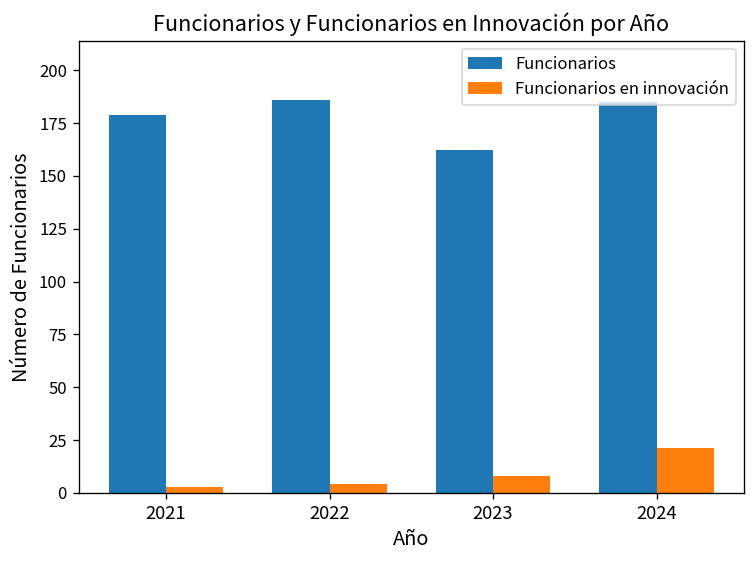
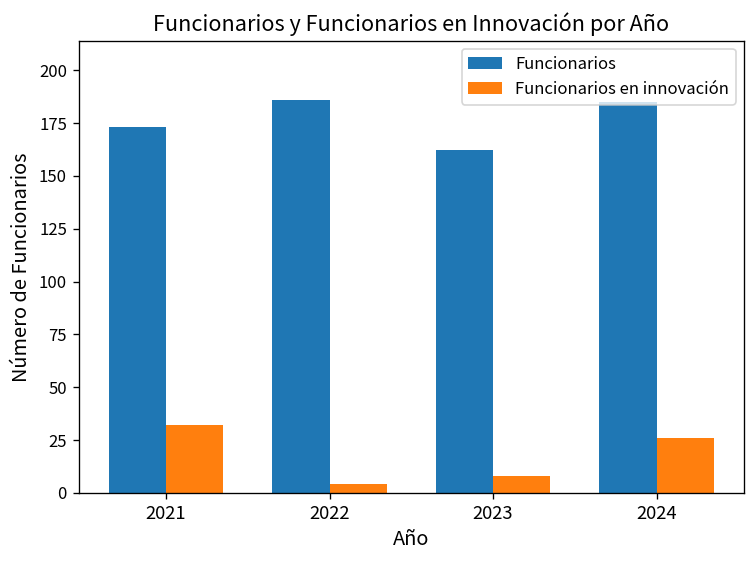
  {
    "Funcionarios": {
-     "2021": 179,
+     "2021": 173,
      "2022": 186,
      "2023": 162
    },
    "Funcionarios en innovación": {
-     "2021": 3,
+     "2021": 32,
      "2022": 4,
      "2023": 8,
-     "2024": 21
+     "2024": 26
    }
  }
